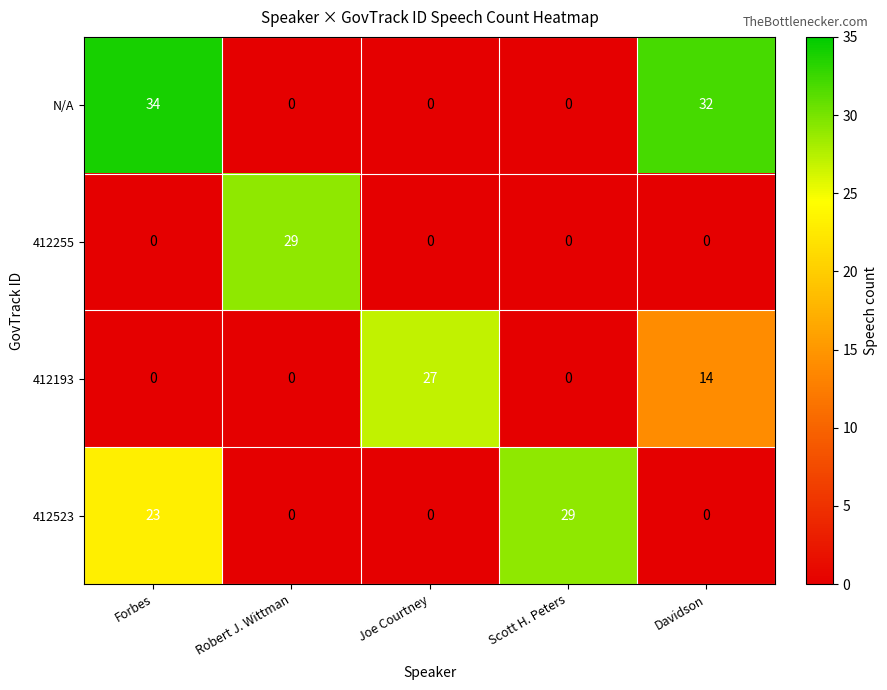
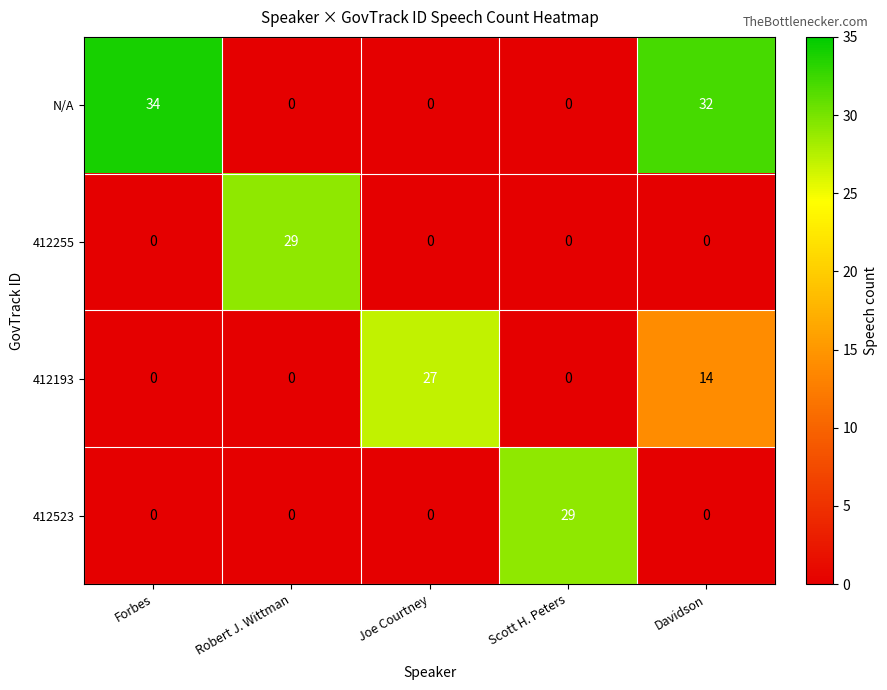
  {
    "N/A": {
      "Forbes": 34,
      "Robert J. Wittman": 0,
      "Joe Courtney": 0,
      "Scott H. Peters": 0,
      "Davidson": 32
    },
    "412255": {
      "Forbes": 0,
      "Robert J. Wittman": 29,
      "Joe Courtney": 0,
      "Scott H. Peters": 0,
      "Davidson": 0
    },
    "412193": {
      "Forbes": 0,
      "Robert J. Wittman": 0,
      "Joe Courtney": 27,
      "Scott H. Peters": 0,
      "Davidson": 14
    },
    "412523": {
-     "Forbes": 23,
+     "Forbes": 0,
      "Robert J. Wittman": 0,
      "Joe Courtney": 0,
      "Scott H. Peters": 29,
      "Davidson": 0
    }
  }
